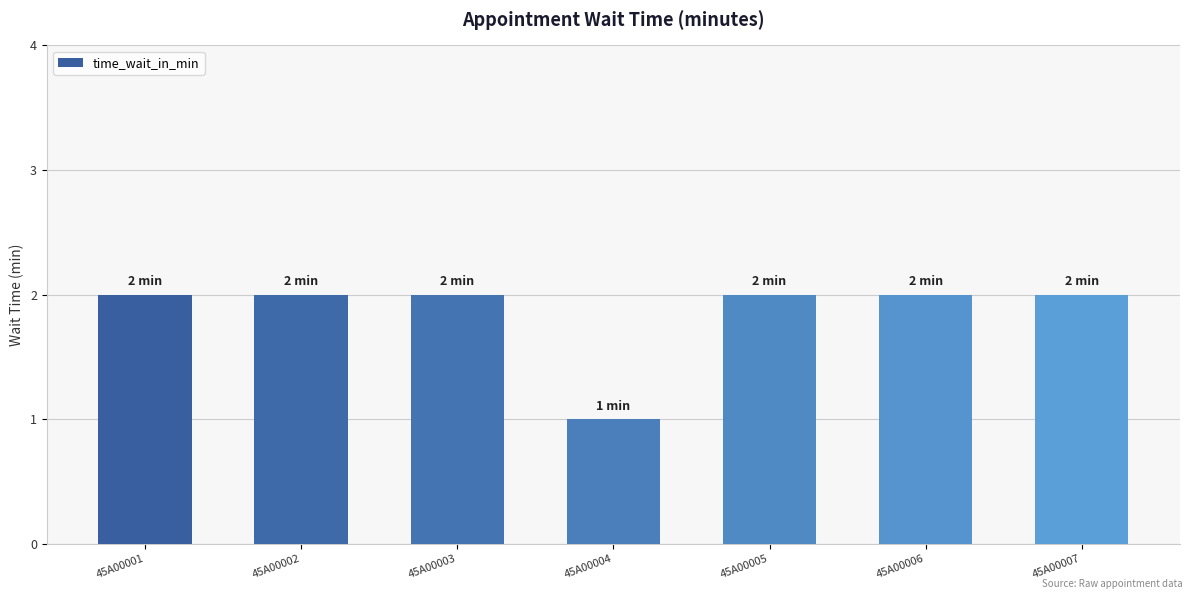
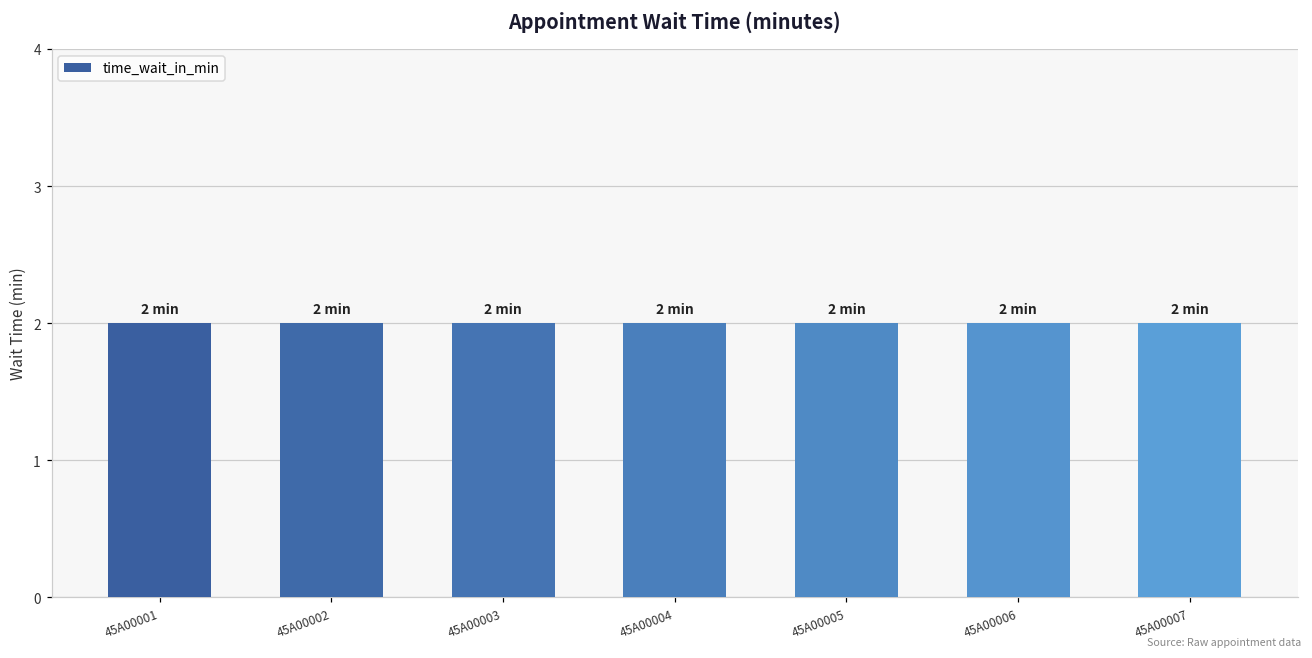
  {
    "45A00001": 2,
    "45A00002": 2,
    "45A00003": 2,
-   "45A00004": 1,
+   "45A00004": 2,
    "45A00005": 2,
    "45A00006": 2,
    "45A00007": 2
  }
